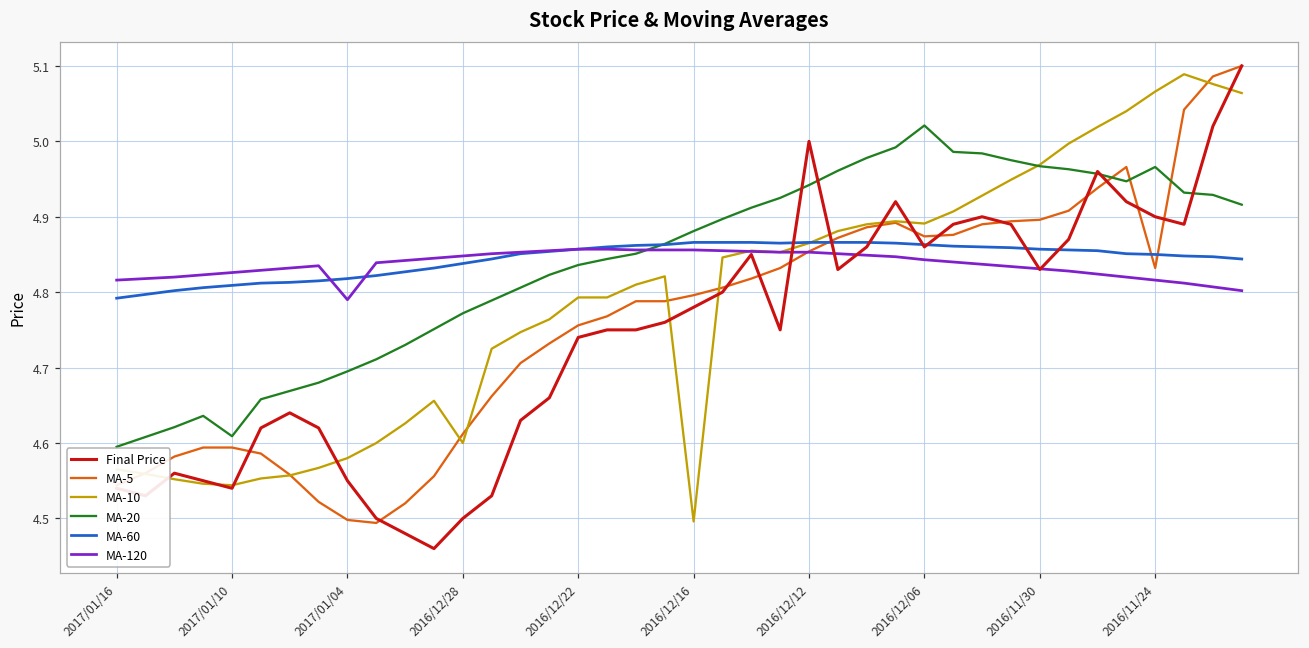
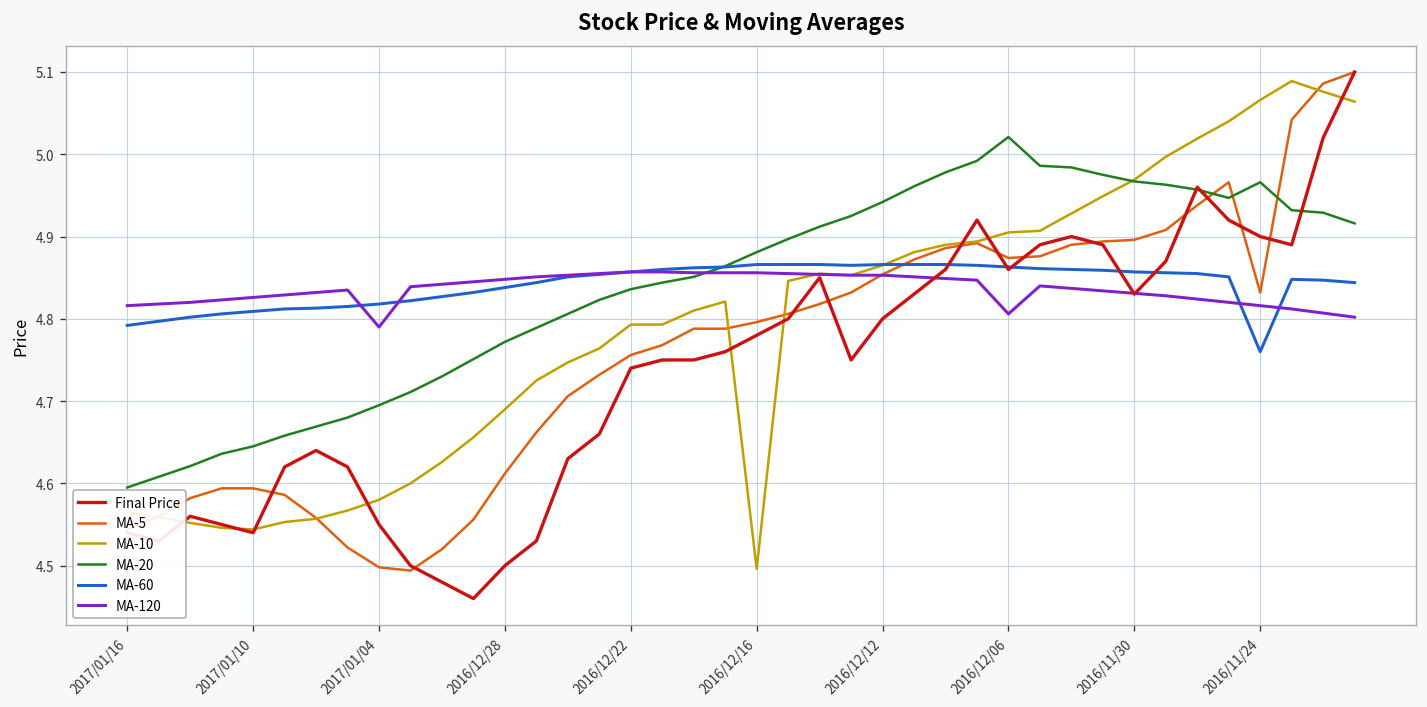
  {
    "Final Price": {
      "2017/01/10": 4.54,
      "2017/01/04": 4.55,
      "2016/12/28": 4.5,
      "2016/12/22": 4.74,
      "2016/12/16": 4.78,
-     "2016/12/12": 5.0,
+     "2016/12/12": 4.8,
      "2016/11/24": 4.9
    },
    "MA-5": {
      "2017/01/10": 4.59,
      "2017/01/04": 4.50,
      "2016/12/28": 4.61,
      "2016/12/22": 4.76,
      "2016/12/16": 4.80,
      "2016/12/06": 4.87,
      "2016/11/30": 4.90,
      "2016/11/24": 4.83
    },
    "MA-10": {
      "2017/01/10": 4.54,
      "2017/01/04": 4.58,
-     "2016/12/28": 4.60,
+     "2016/12/28": 4.69,
      "2016/12/22": 4.79,
      "2016/12/16": 4.50,
-     "2016/12/06": 4.89,
+     "2016/12/06": 4.91,
      "2016/11/24": 5.07
    },
    "MA-20": {
      "2017/01/16": 4.60,
-     "2017/01/10": 4.61,
+     "2017/01/10": 4.65,
      "2017/01/04": 4.70,
      "2016/12/28": 4.77,
      "2016/12/22": 4.84,
      "2016/12/16": 4.88,
      "2016/12/12": 4.94,
      "2016/12/06": 5.02,
      "2016/11/24": 4.97
    },
    "MA-60": {
      "2017/01/16": 4.79,
      "2017/01/10": 4.81,
      "2017/01/04": 4.82,
      "2016/12/28": 4.84,
      "2016/12/16": 4.87,
      "2016/11/30": 4.86,
-     "2016/11/24": 4.85
+     "2016/11/24": 4.76
    },
    "MA-120": {
      "2017/01/16": 4.82,
      "2017/01/10": 4.83,
      "2017/01/04": 4.79,
      "2016/12/28": 4.85,
      "2016/12/16": 4.86,
-     "2016/12/06": 4.84,
+     "2016/12/06": 4.81,
      "2016/11/24": 4.82
    }
  }
